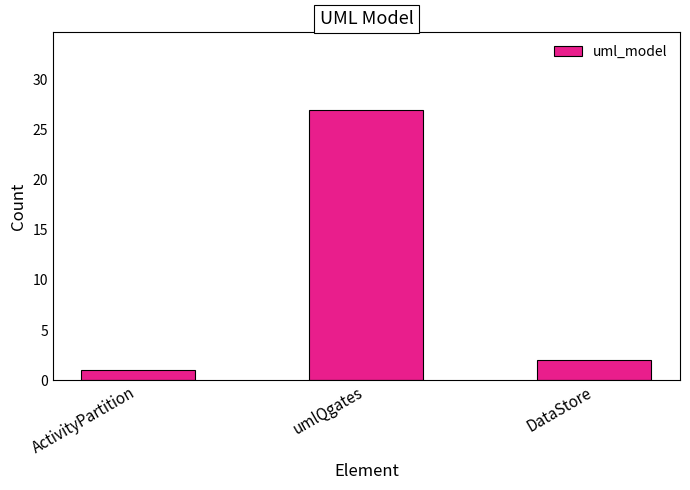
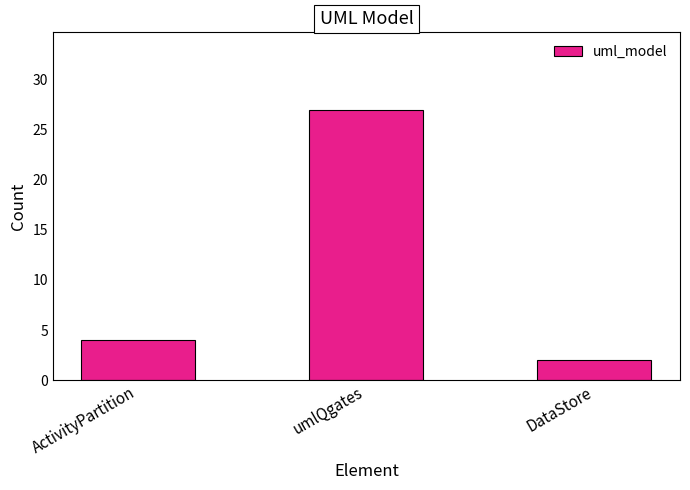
  {
-   "ActivityPartition": 1,
+   "ActivityPartition": 4,
    "umlQgates": 27,
    "DataStore": 2
  }
